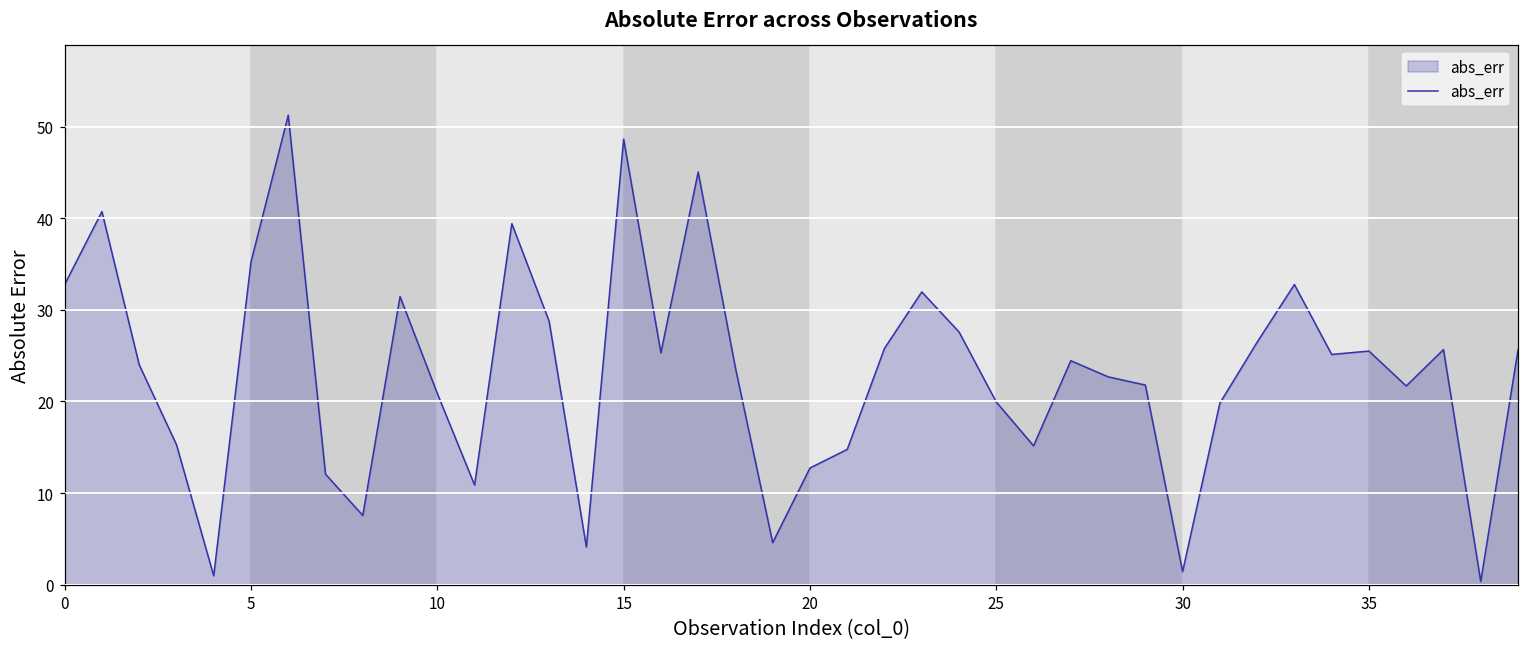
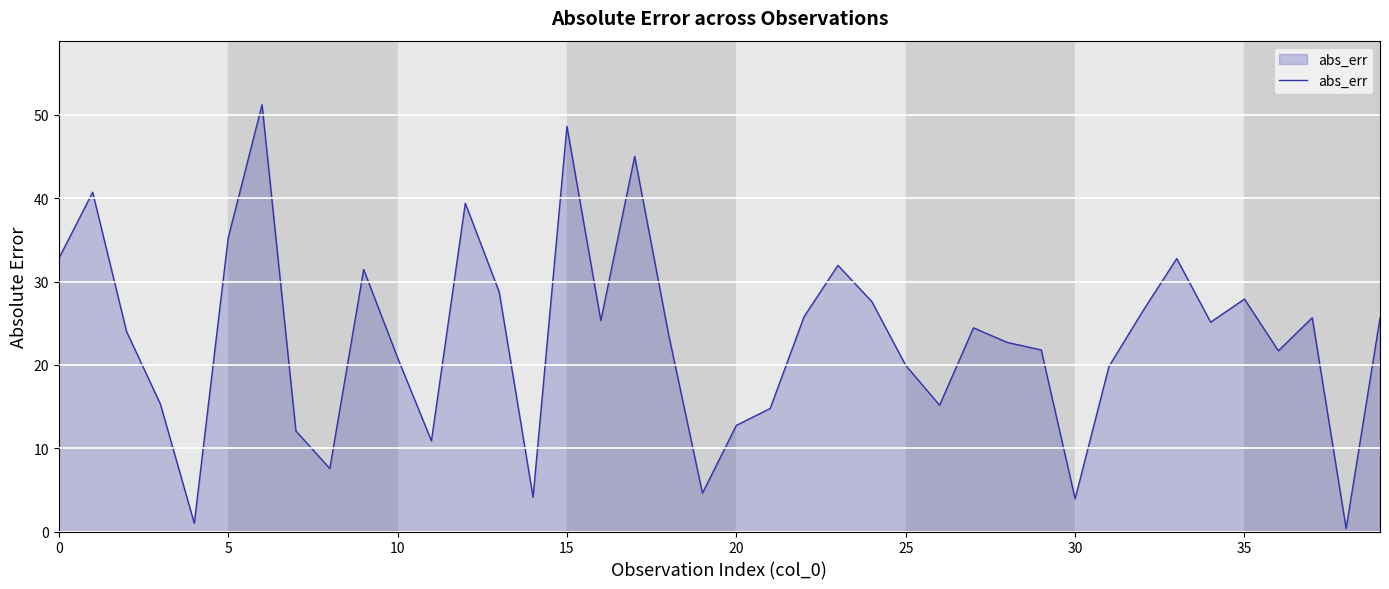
  {
    "0": 33,
    "5": 35,
    "10": 21,
    "15": 49,
    "20": 13,
    "25": 20,
-   "30": 1,
-   "35": 26
+   "30": 4,
+   "35": 28
  }
